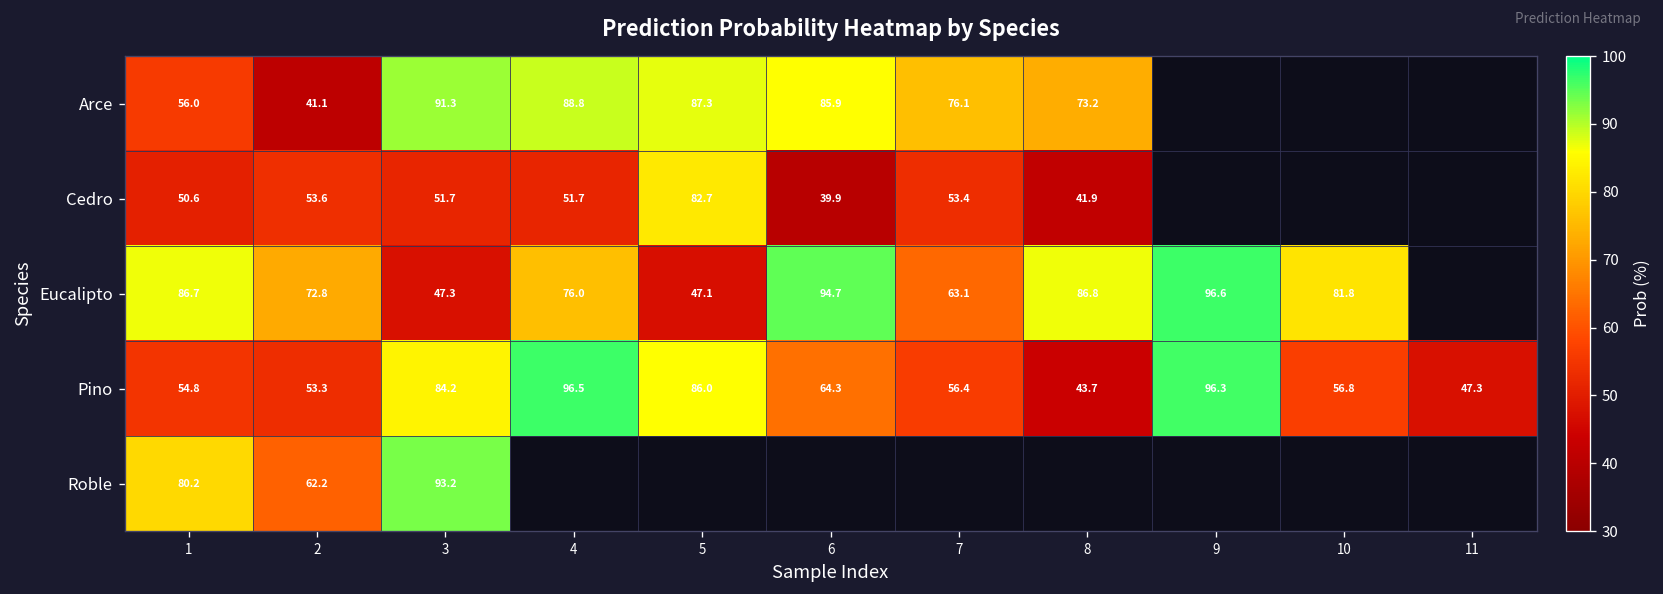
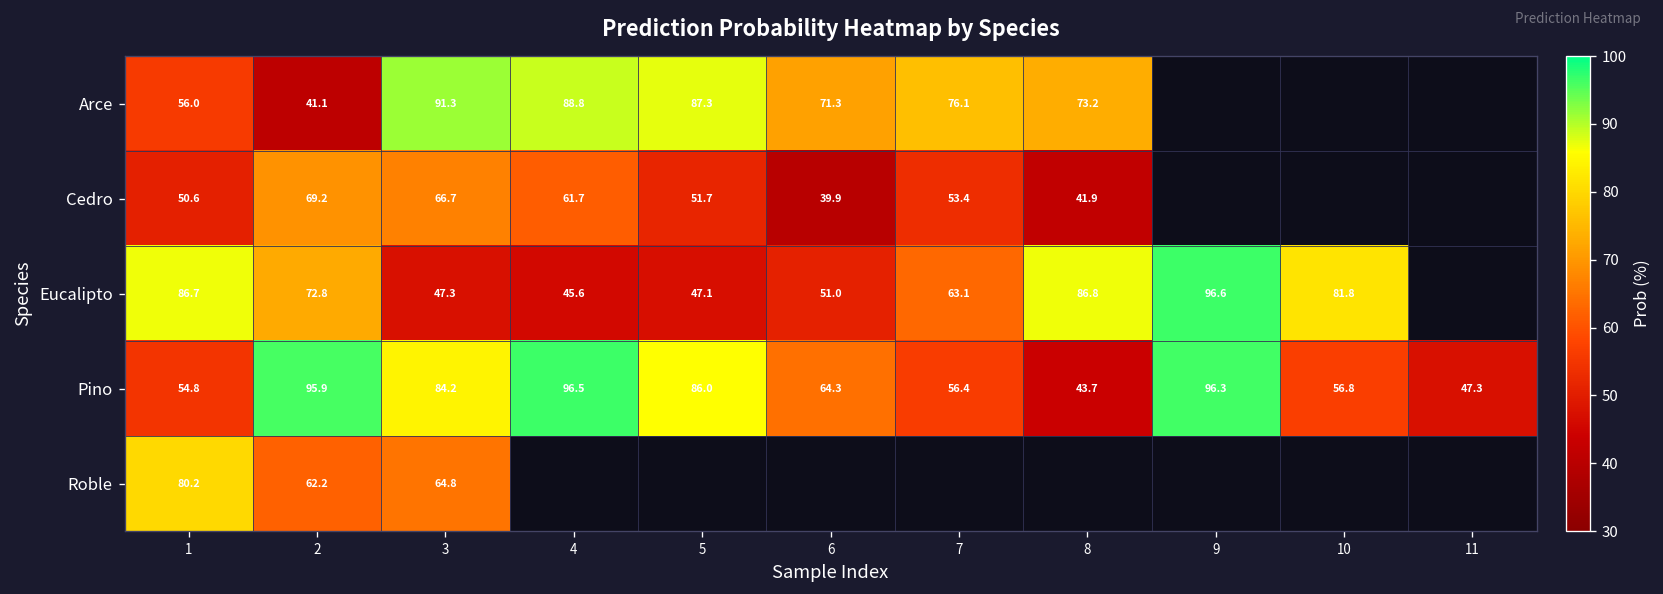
  {
    "Arce": {
      "1": 56.0,
      "2": 41.1,
      "3": 91.3,
      "4": 88.8,
      "5": 87.3,
-     "6": 85.9,
+     "6": 71.3,
      "7": 76.1,
      "8": 73.2
    },
    "Cedro": {
      "1": 50.6,
-     "2": 53.6,
-     "3": 51.7,
-     "4": 51.7,
-     "5": 82.7,
+     "2": 69.2,
+     "3": 66.7,
+     "4": 61.7,
+     "5": 51.7,
      "6": 39.9,
      "7": 53.4,
      "8": 41.9
    },
    "Eucalipto": {
      "1": 86.7,
      "2": 72.8,
      "3": 47.3,
-     "4": 76.0,
+     "4": 45.6,
      "5": 47.1,
-     "6": 94.7,
+     "6": 51.0,
      "7": 63.1,
      "8": 86.8,
      "9": 96.6,
      "10": 81.8
    },
    "Pino": {
      "1": 54.8,
-     "2": 53.3,
+     "2": 95.9,
      "3": 84.2,
      "4": 96.5,
      "5": 86.0,
      "6": 64.3,
      "7": 56.4,
      "8": 43.7,
      "9": 96.3,
      "10": 56.8,
      "11": 47.3
    },
    "Roble": {
      "1": 80.2,
      "2": 62.2,
-     "3": 93.2
+     "3": 64.8
    }
  }
